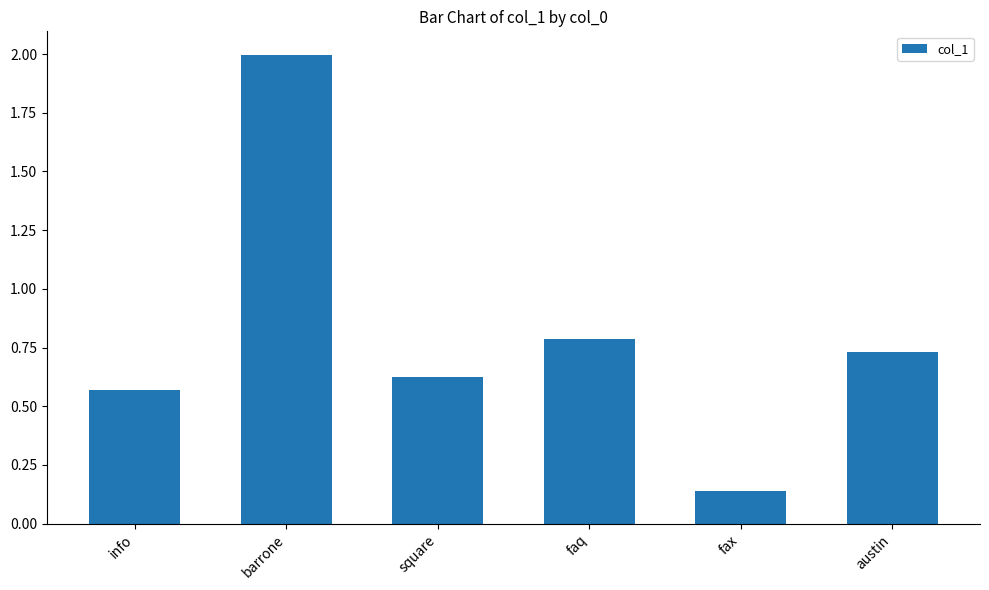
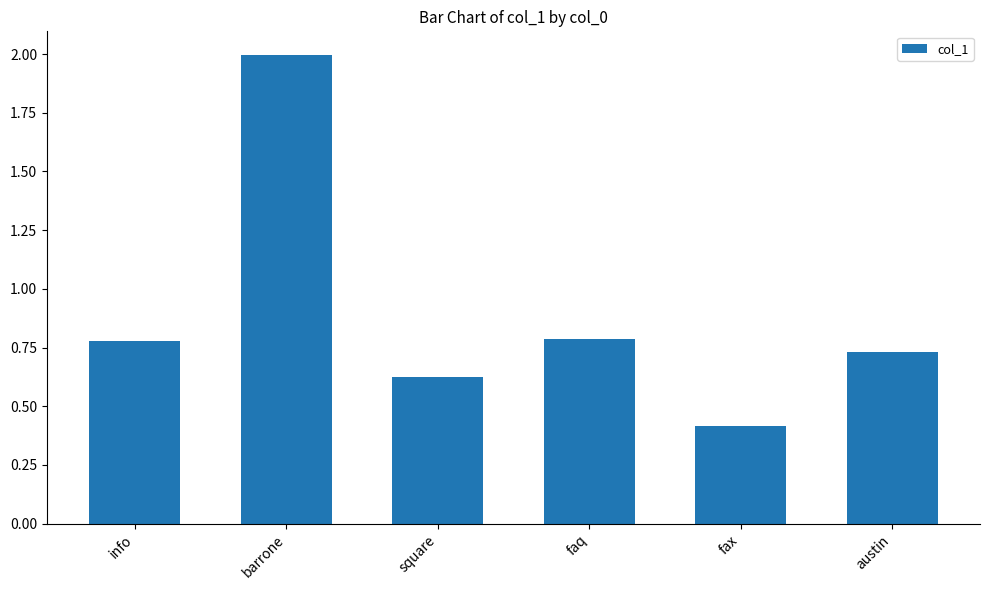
  {
-   "info": 0.57,
+   "info": 0.78,
    "barrone": 2.00,
    "square": 0.63,
    "faq": 0.78,
-   "fax": 0.14,
+   "fax": 0.42,
    "austin": 0.73
  }
